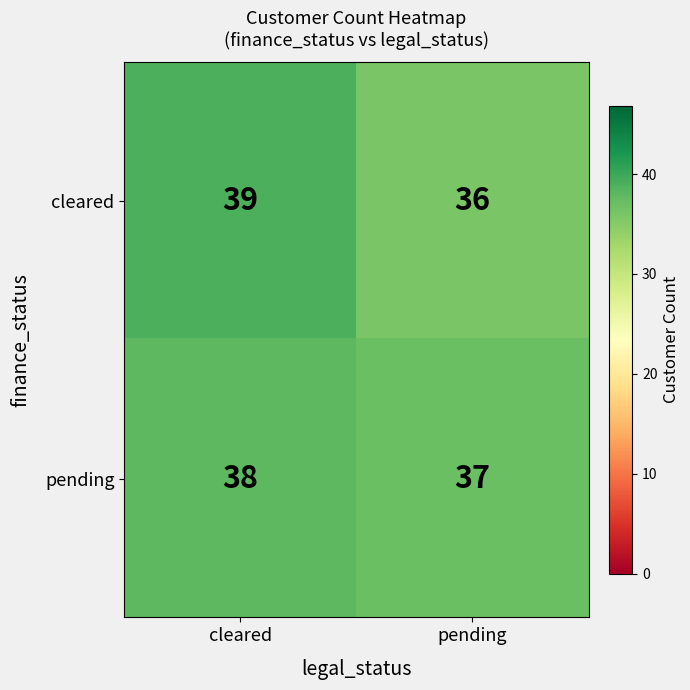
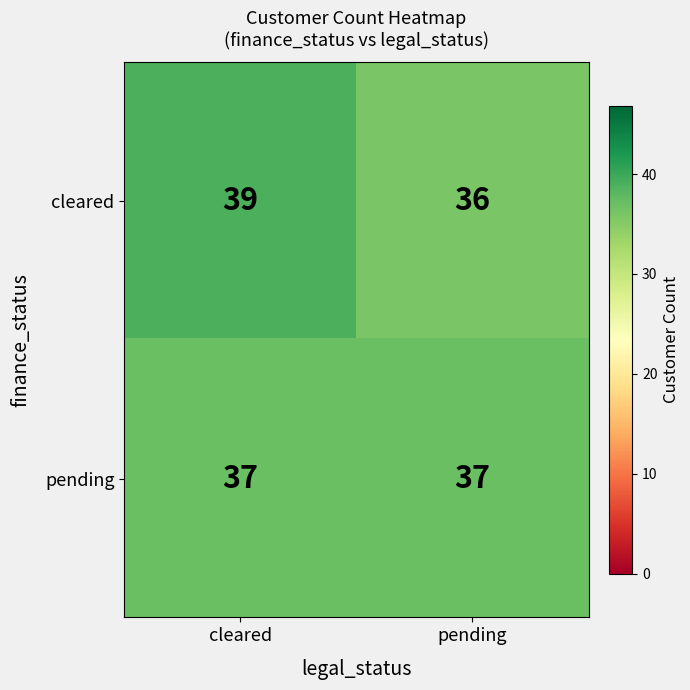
  {
    "cleared": {
      "cleared": 39,
      "pending": 36
    },
    "pending": {
-     "cleared": 38,
+     "cleared": 37,
      "pending": 37
    }
  }
